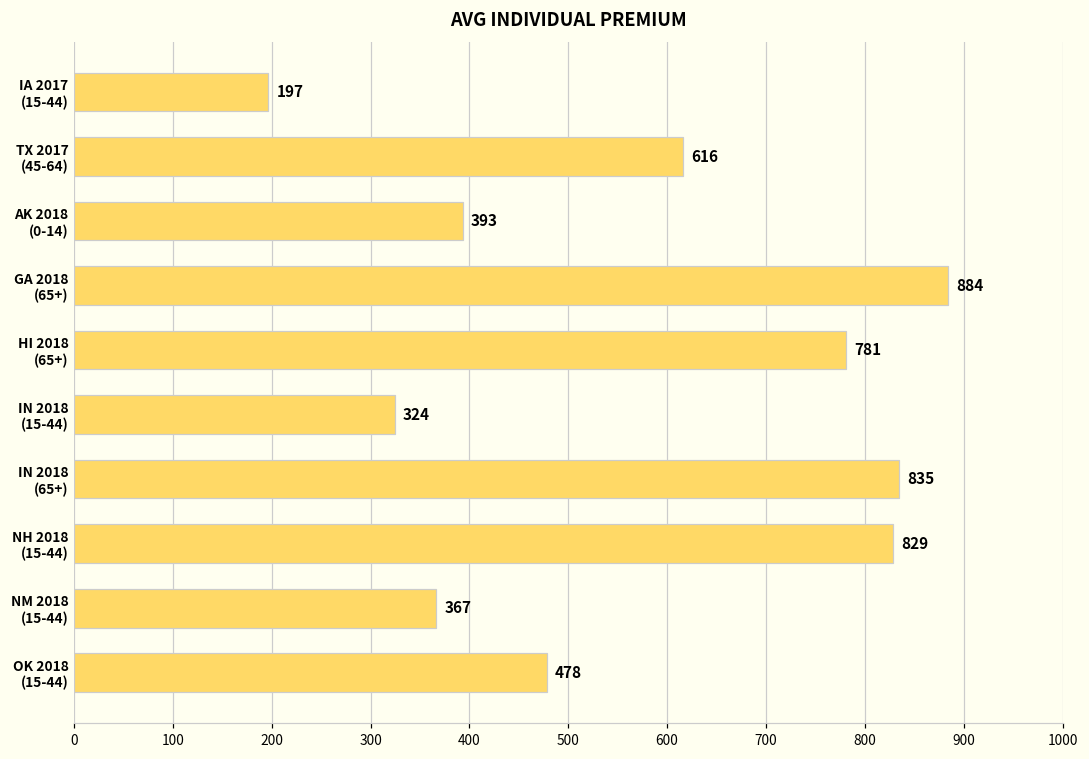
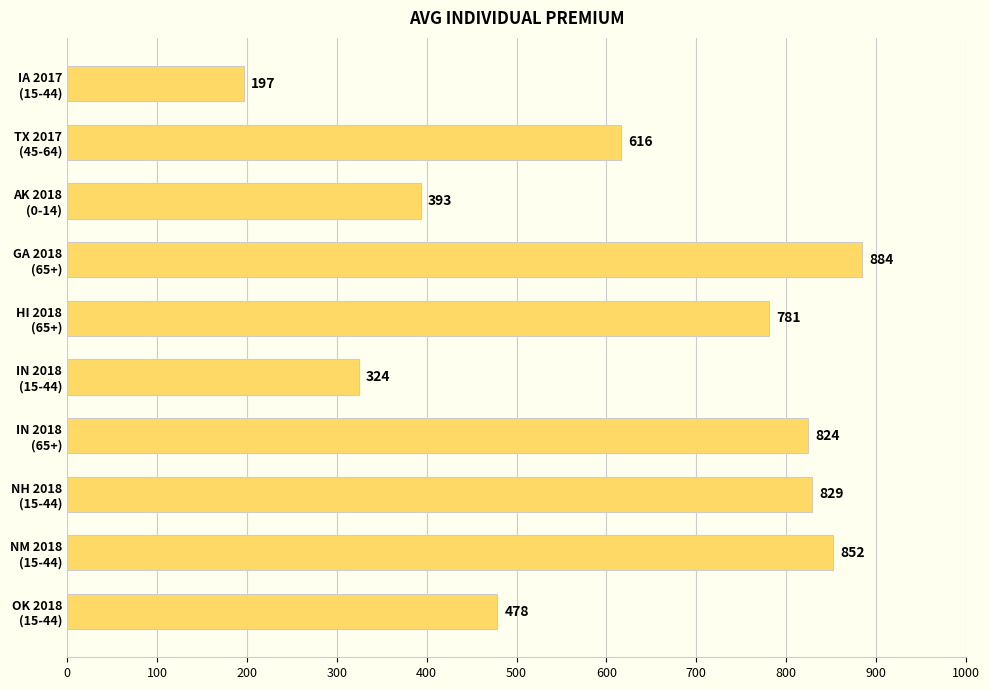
  {
    "IA 2017 (15-44)": 197,
    "TX 2017 (45-64)": 616,
    "AK 2018 (0-14)": 393,
    "GA 2018 (65+)": 884,
    "HI 2018 (65+)": 781,
    "IN 2018 (15-44)": 324,
-   "IN 2018 (65+)": 835,
+   "IN 2018 (65+)": 824,
    "NH 2018 (15-44)": 829,
-   "NM 2018 (15-44)": 367,
+   "NM 2018 (15-44)": 852,
    "OK 2018 (15-44)": 478
  }
